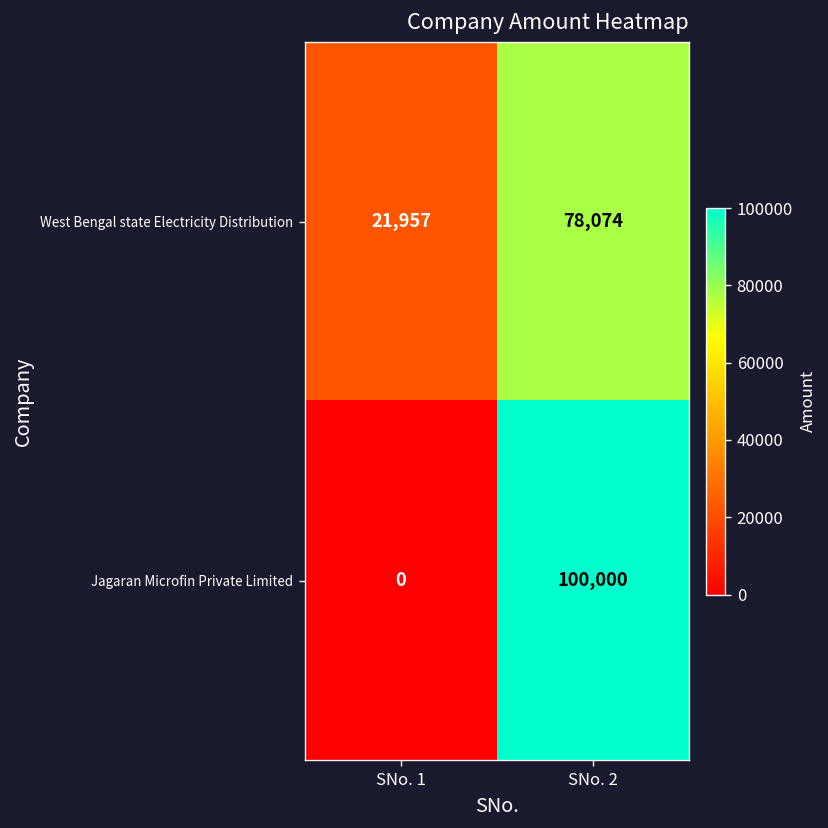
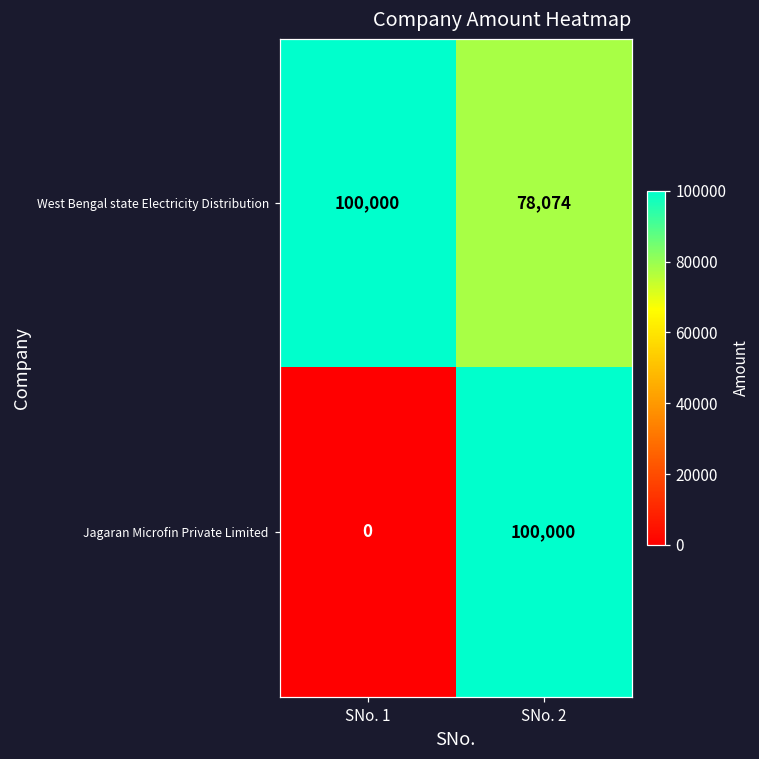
  {
    "West Bengal state Electricity Distribution": {
-     "SNo. 1": "21,957",
+     "SNo. 1": "100,000",
      "SNo. 2": "78,074"
    },
    "Jagaran Microfin Private Limited": {
      "SNo. 1": "0",
      "SNo. 2": "100,000"
    }
  }
